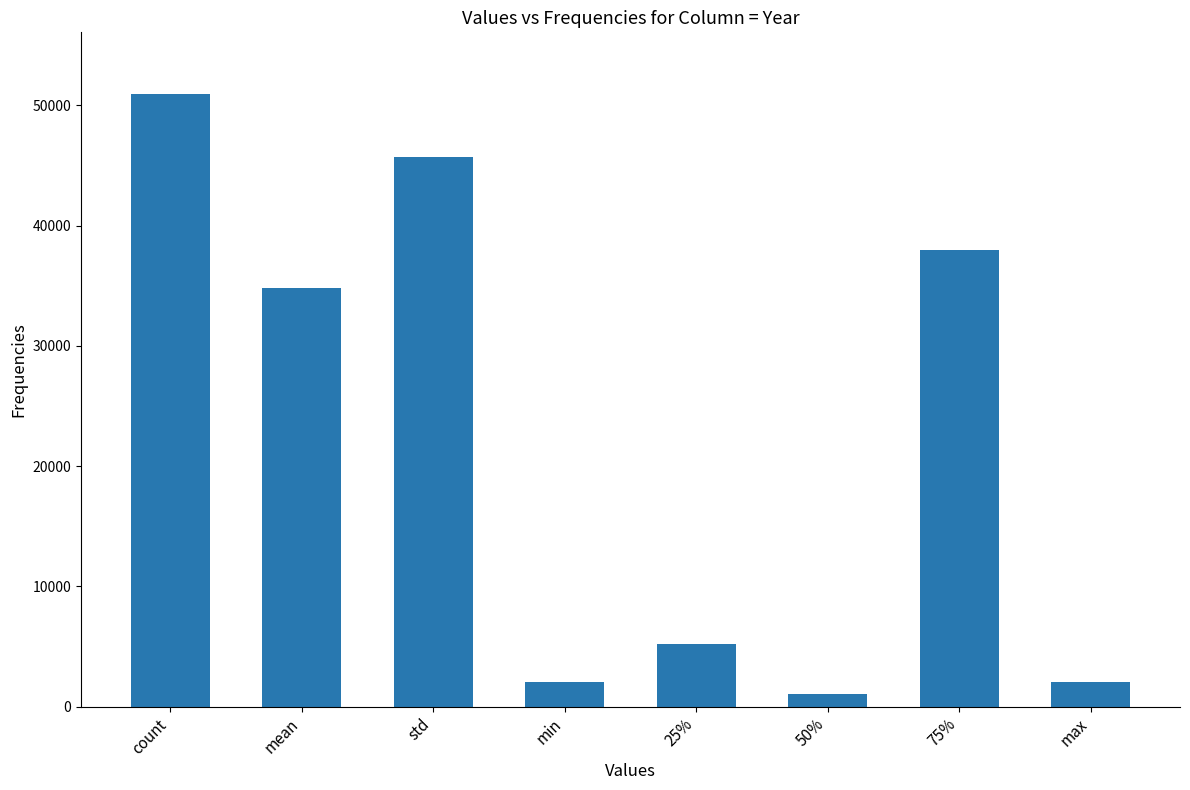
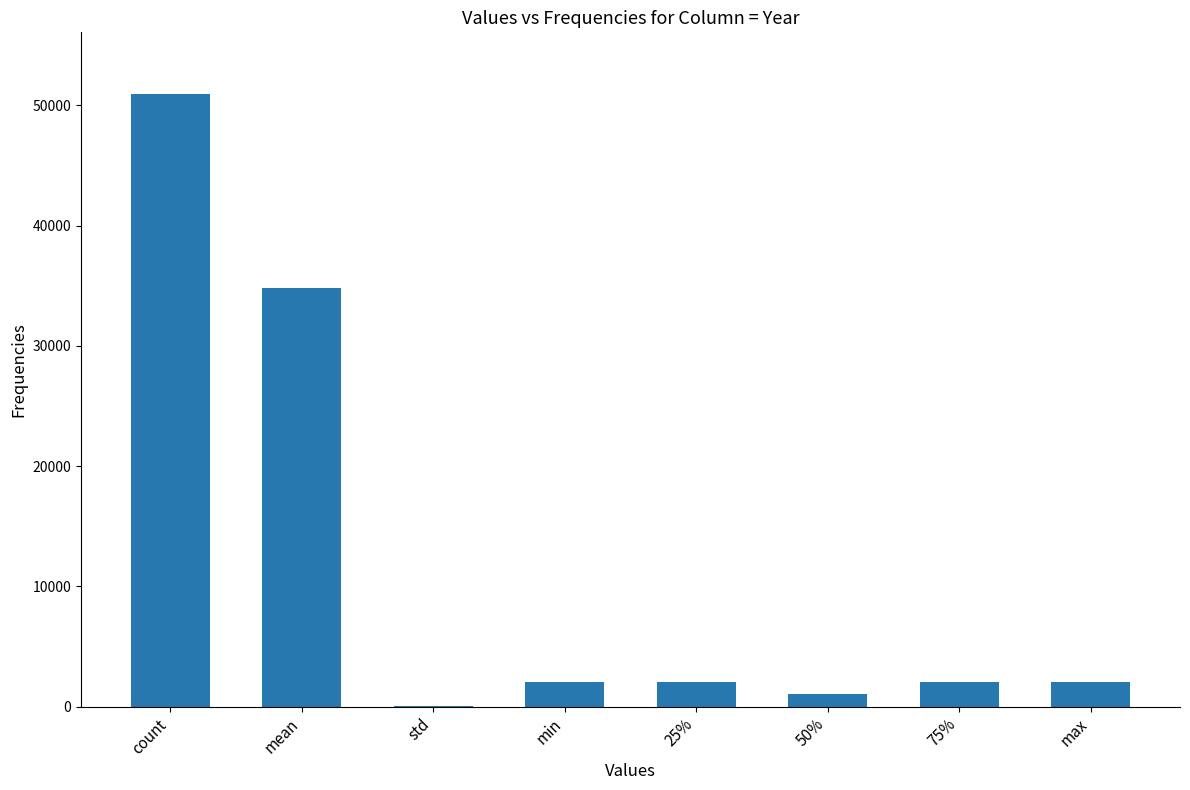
  {
    "count": 51000,
    "mean": 34800,
-   "std": 45700,
+   "std": 0,
    "min": 2000,
-   "25%": 5200,
+   "25%": 2000,
    "50%": 1000,
-   "75%": 37900,
+   "75%": 2000,
    "max": 2000
  }
